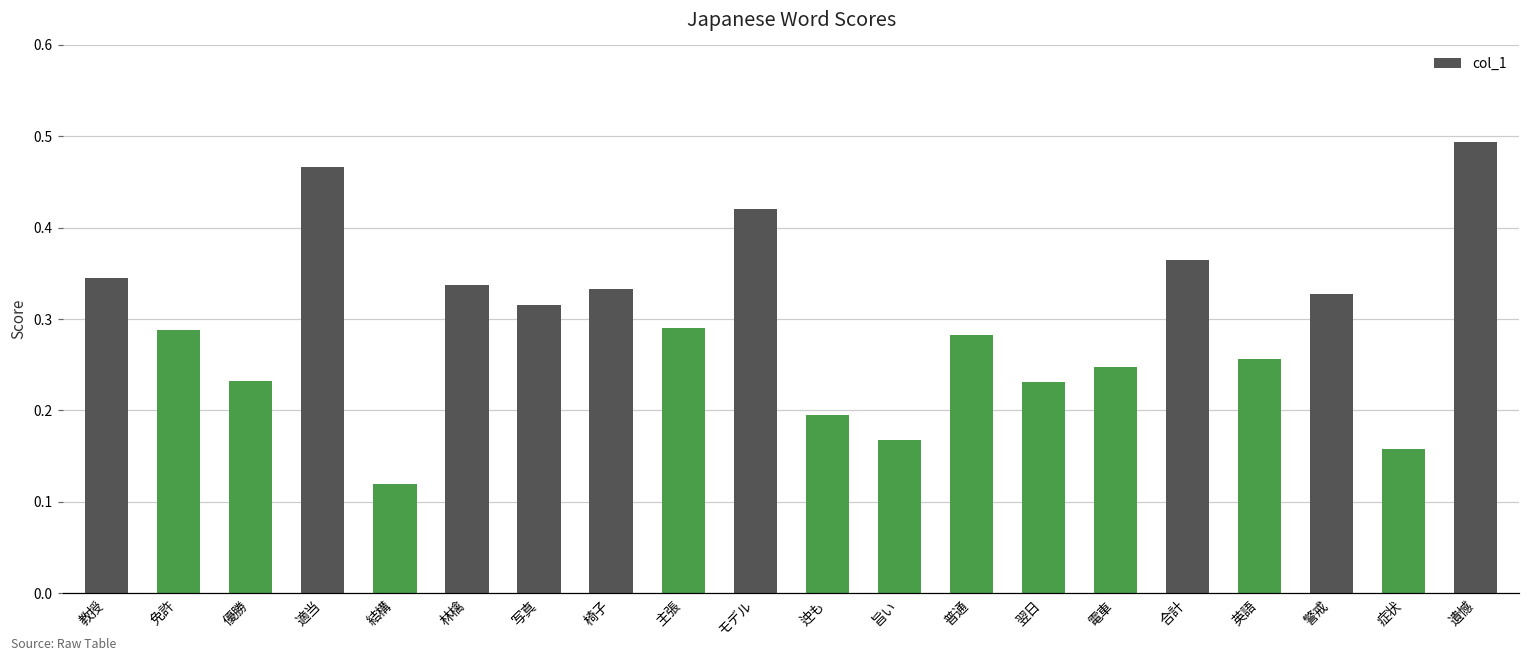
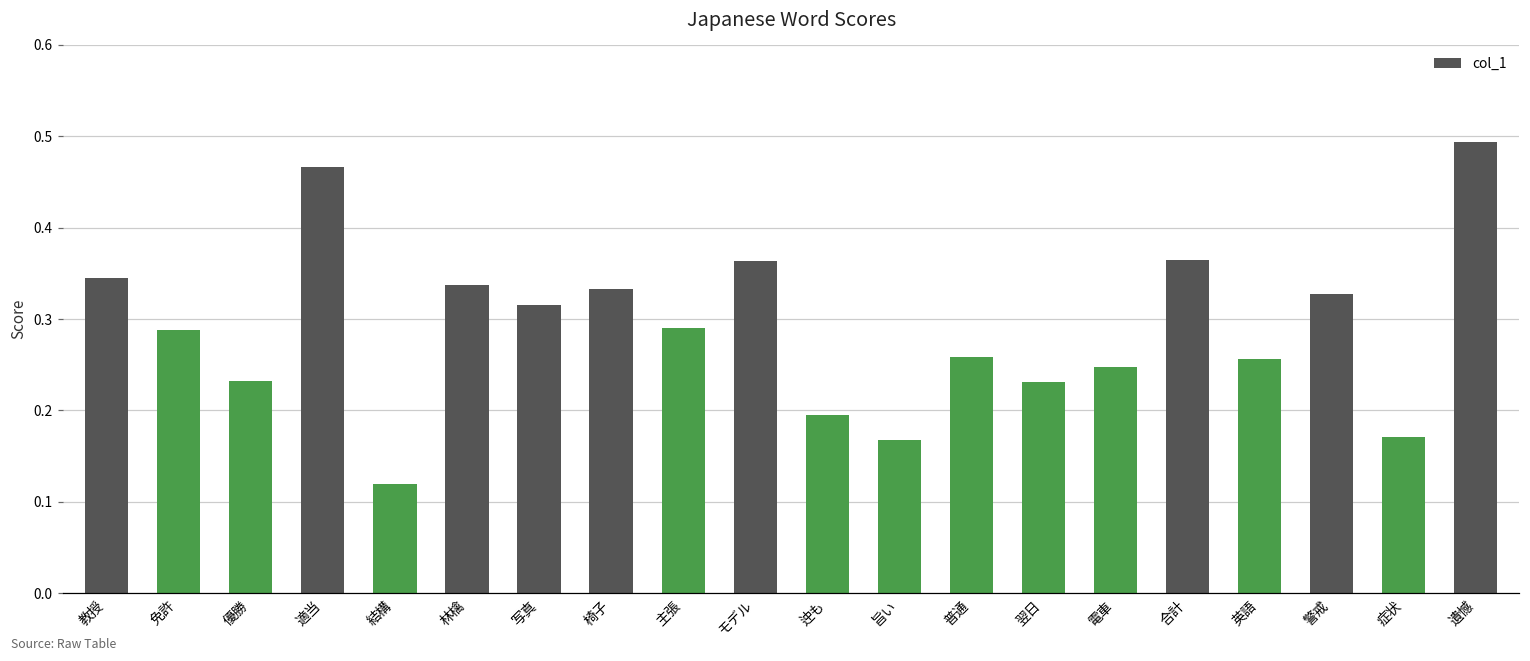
  {
    "教授": 0.34,
    "免許": 0.29,
    "優勝": 0.23,
    "適当": 0.47,
    "結構": 0.12,
    "林檎": 0.34,
    "写真": 0.32,
    "椅子": 0.33,
    "主張": 0.29,
-   "モデル": 0.42,
+   "モデル": 0.36,
    "迚も": 0.20,
    "旨い": 0.17,
-   "普通": 0.28,
+   "普通": 0.26,
    "翌日": 0.23,
    "電車": 0.25,
    "合計": 0.36,
    "英語": 0.26,
    "警戒": 0.33,
-   "症状": 0.16,
+   "症状": 0.17,
    "遺憾": 0.49
  }
